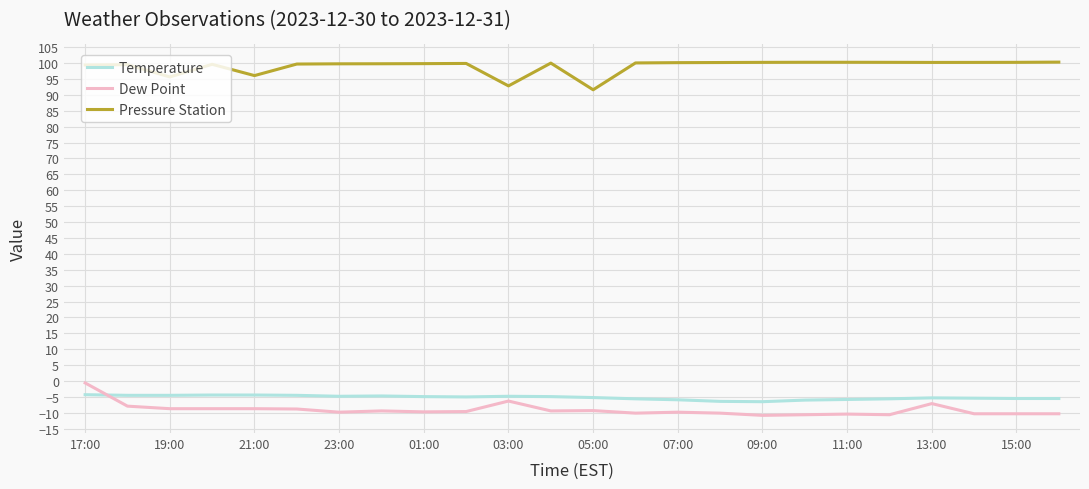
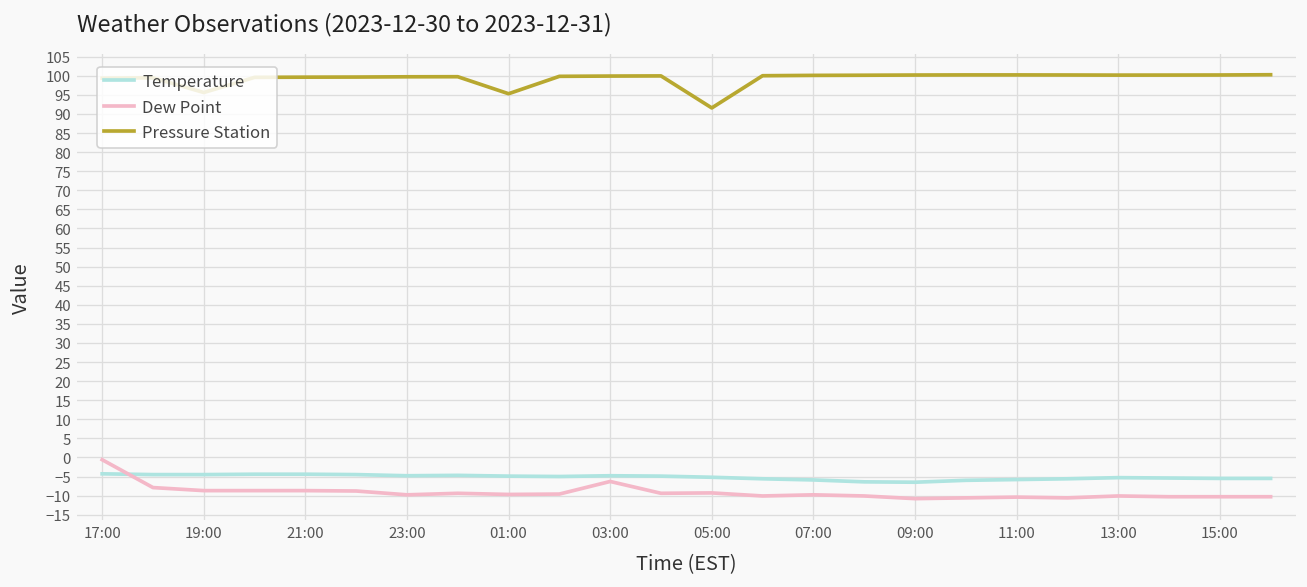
  {
    "Temperature": {
      "17:00": -4,
      "19:00": -5,
      "21:00": -4,
      "23:00": -5,
      "01:00": -5,
      "03:00": -5,
      "05:00": -5,
      "07:00": -6,
      "09:00": -7,
      "11:00": -6,
      "13:00": -5,
      "15:00": -6
    },
    "Dew Point": {
      "17:00": -1,
      "19:00": -9,
      "21:00": -9,
      "23:00": -10,
      "01:00": -10,
      "03:00": -6,
      "05:00": -9,
      "07:00": -10,
      "09:00": -11,
      "11:00": -10,
-     "13:00": -7,
+     "13:00": -10,
      "15:00": -10
    },
    "Pressure Station": {
-     "21:00": 96,
+     "21:00": 100,
      "23:00": 100,
-     "01:00": 100,
-     "03:00": 93,
+     "01:00": 95,
+     "03:00": 100,
      "05:00": 92,
      "07:00": 100,
      "09:00": 100,
      "11:00": 100,
      "13:00": 100,
      "15:00": 100
    }
  }
